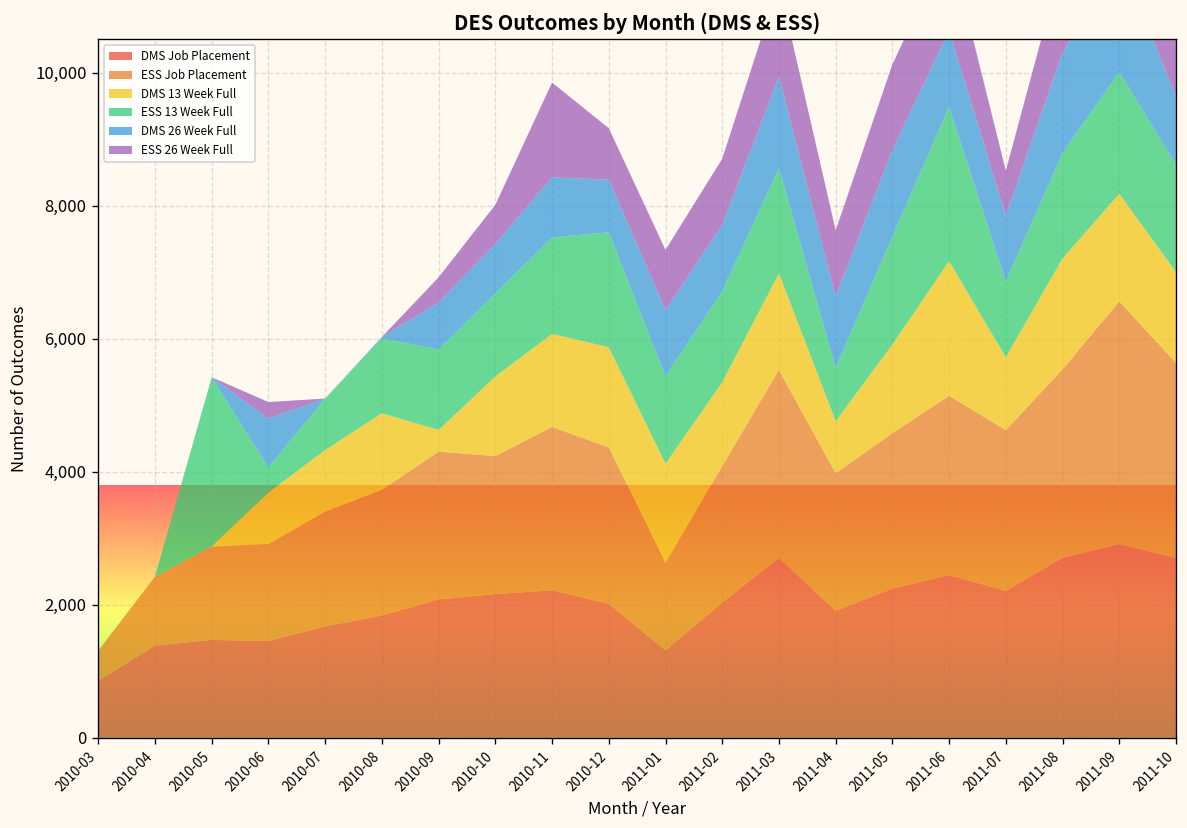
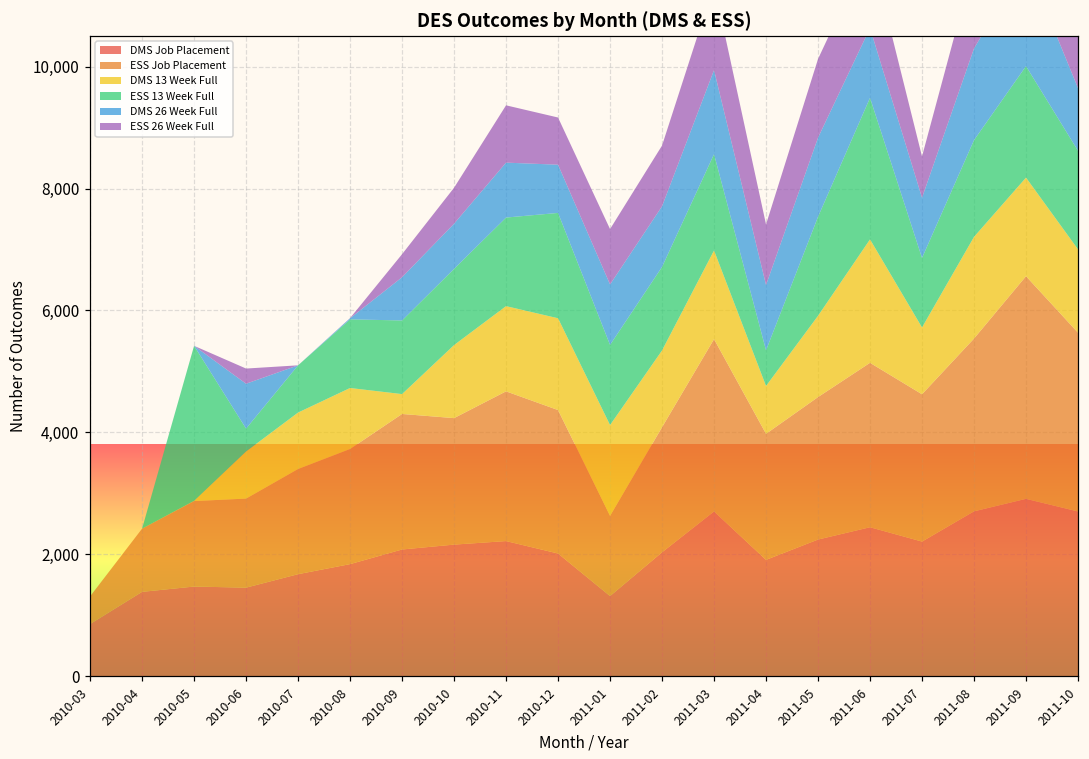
  {
    "DMS 13 Week Full": {
      "2010-06": "800",
      "2010-07": "900",
-     "2010-08": "1,200",
+     "2010-08": "1,000",
      "2010-09": "300",
      "2010-10": "1,200",
      "2010-11": "1,400",
      "2010-12": "1,500",
      "2011-01": "1,500",
      "2011-02": "1,300",
      "2011-03": "1,500",
      "2011-04": "800",
      "2011-05": "1,300",
      "2011-06": "2,000",
      "2011-07": "1,100",
      "2011-08": "1,700",
      "2011-09": "1,600",
      "2011-10": "1,400"
    },
    "ESS 13 Week Full": {
      "2010-06": "400",
      "2010-09": "1,200",
      "2010-10": "1,300",
      "2010-11": "1,500",
      "2010-12": "1,700",
      "2011-01": "1,300",
      "2011-02": "1,400",
      "2011-03": "1,600",
-     "2011-04": "800",
+     "2011-04": "600",
      "2011-05": "1,600",
      "2011-06": "2,300",
      "2011-07": "1,100",
      "2011-08": "1,600",
      "2011-09": "1,800",
      "2011-10": "1,600"
    },
    "DMS 26 Week Full": {
      "2010-06": "700",
      "2010-09": "700",
      "2010-10": "700",
      "2010-11": "900",
      "2010-12": "800",
      "2011-01": "1,000",
      "2011-02": "1,000",
      "2011-03": "1,400",
      "2011-04": "1,100",
      "2011-05": "1,300",
      "2011-07": "1,000",
      "2011-08": "1,500",
      "2011-10": "1,000"
    },
    "ESS 26 Week Full": {
      "2010-06": "200",
      "2010-09": "400",
      "2010-10": "600",
-     "2010-11": "1,400",
+     "2010-11": "900",
      "2010-12": "800",
      "2011-01": "900",
      "2011-02": "1,000",
      "2011-04": "1,000",
      "2011-05": "1,300",
      "2011-07": "700"
    }
  }
